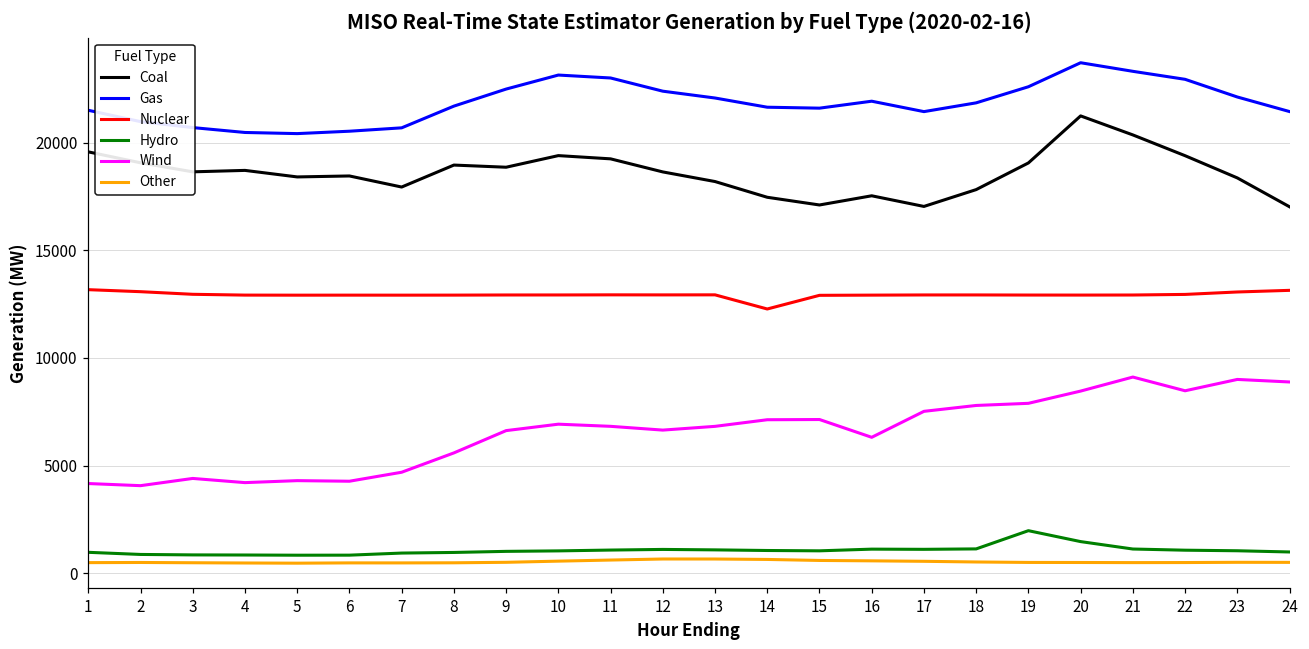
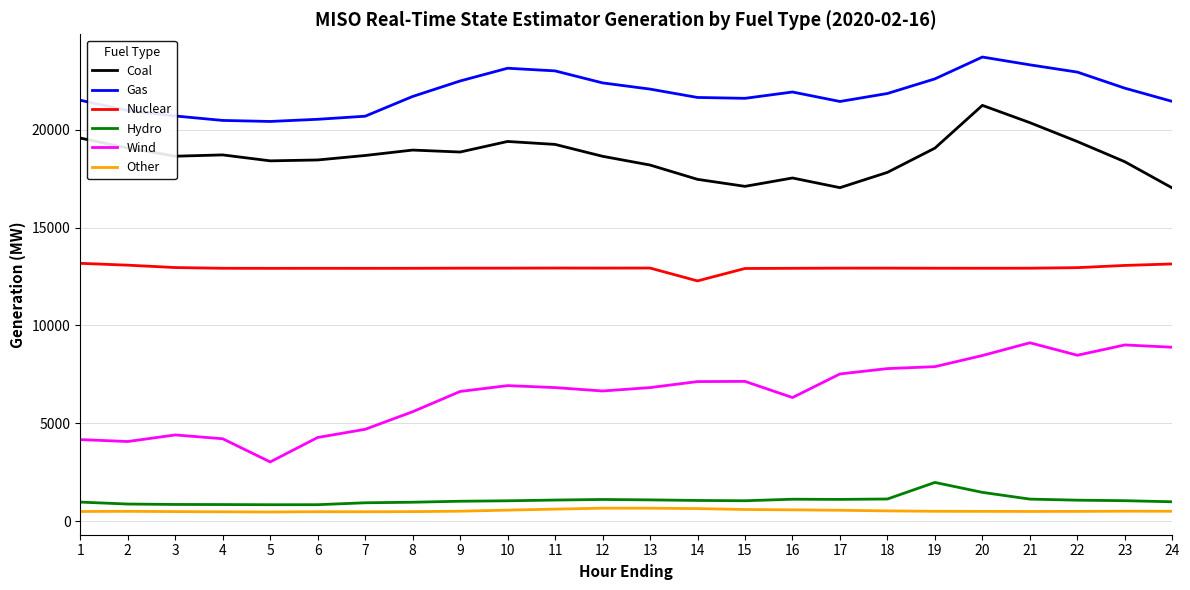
  {
    "Coal": {
      "1": 19600,
      "4": 18700,
      "5": 18400,
      "6": 18500,
-     "7": 17900,
+     "7": 18700,
      "8": 19000,
      "9": 18900,
      "10": 19400,
      "11": 19200,
      "12": 18600,
      "13": 18200,
      "14": 17500,
      "15": 17100,
      "16": 17500,
      "17": 17000,
      "18": 17800,
      "19": 19100,
      "20": 21200,
      "21": 20400,
      "22": 19400,
      "23": 18400,
      "24": 17000
    },
    "Gas": {
      "1": 21500,
      "4": 20500,
      "5": 20400,
      "6": 20500,
      "7": 20700,
      "8": 21700,
      "9": 22500,
      "10": 23100,
      "11": 23000,
      "12": 22400,
      "13": 22100,
      "14": 21600,
      "15": 21600,
      "16": 21900,
      "17": 21400,
      "18": 21800,
      "19": 22600,
      "20": 23700,
      "21": 23300,
      "22": 22900,
      "23": 22100,
      "24": 21400
    },
    "Nuclear": {
      "1": 13200,
      "2": 13100,
      "3": 13000,
      "4": 12900,
      "5": 12900,
      "6": 12900,
      "7": 12900,
      "8": 12900,
      "9": 12900,
      "10": 12900,
      "11": 12900,
      "12": 12900,
      "13": 12900,
      "14": 12300,
      "15": 12900,
      "16": 12900,
      "17": 12900,
      "18": 12900,
      "19": 12900,
      "20": 12900,
      "21": 12900,
      "22": 13000,
      "23": 13100,
      "24": 13100
    },
    "Hydro": {
      "1": 1000,
      "2": 900,
      "3": 900,
      "4": 800,
      "5": 800,
      "6": 800,
      "7": 900,
      "8": 1000,
      "9": 1000,
      "10": 1000,
      "11": 1100,
      "12": 1100,
      "13": 1100,
      "14": 1100,
      "15": 1000,
      "16": 1100,
      "17": 1100,
      "18": 1100,
      "19": 2000,
      "20": 1500,
      "21": 1100,
      "22": 1100,
      "23": 1000,
      "24": 1000
    },
    "Wind": {
      "1": 4200,
      "2": 4100,
      "3": 4400,
      "4": 4200,
-     "5": 4300,
+     "5": 3000,
      "6": 4300,
      "7": 4700,
      "8": 5600,
      "9": 6600,
      "10": 6900,
      "11": 6800,
      "12": 6600,
      "13": 6800,
      "14": 7100,
      "15": 7100,
      "16": 6300,
      "17": 7500,
      "18": 7800,
      "19": 7900,
      "20": 8500,
      "21": 9100,
      "22": 8500,
      "23": 9000,
      "24": 8900
    },
    "Other": {
      "1": 500,
      "2": 500,
      "3": 500,
      "4": 500,
      "5": 500,
      "6": 500,
      "7": 500,
      "8": 500,
      "9": 500,
      "10": 600,
      "11": 600,
      "12": 700,
      "13": 700,
      "14": 600,
      "15": 600,
      "16": 600,
      "17": 600,
      "18": 500,
      "19": 500,
      "20": 500,
      "21": 500,
      "22": 500,
      "23": 500,
      "24": 500
    }
  }
